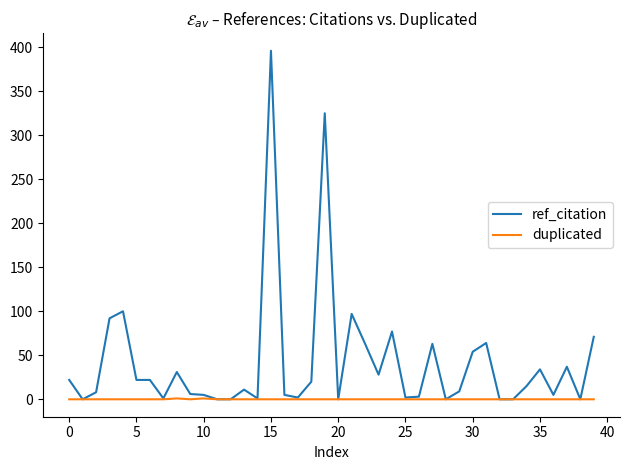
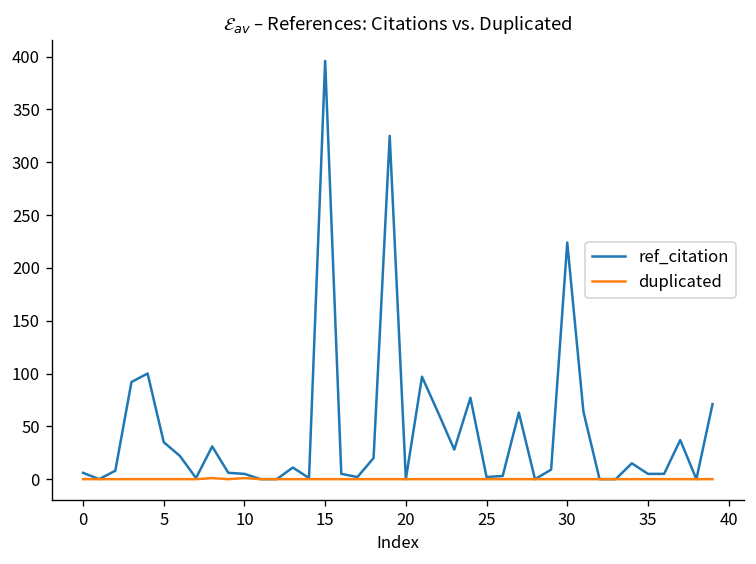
  {
    "ref_citation": {
-     "0": 20,
-     "5": 20,
+     "0": 10,
+     "5": 40,
      "10": 10,
      "15": 400,
-     "30": 50,
-     "35": 30
+     "30": 220,
+     "35": 10
    },
    "duplicated": {
      "0": 0,
      "5": 0,
      "10": 0,
      "15": 0,
      "30": 0,
      "35": 0
    }
  }
